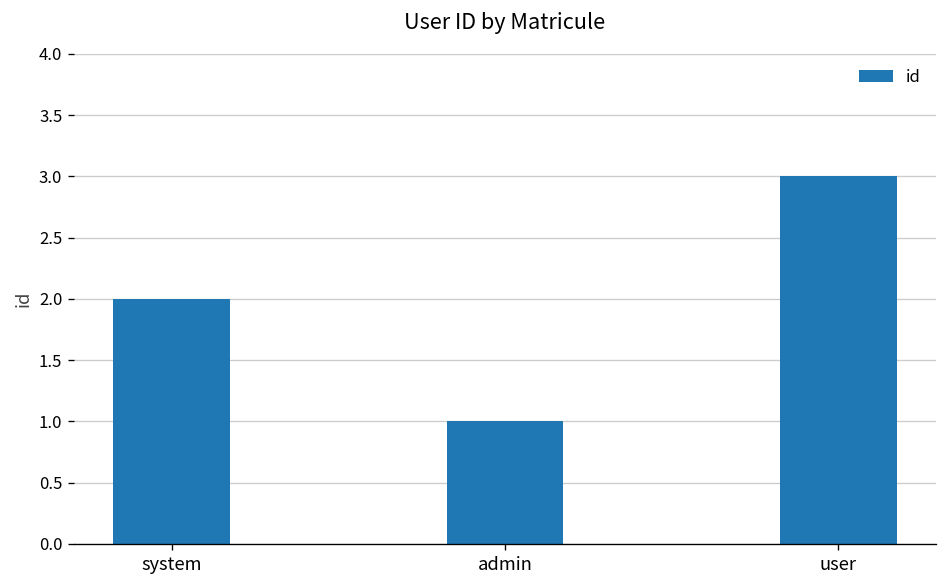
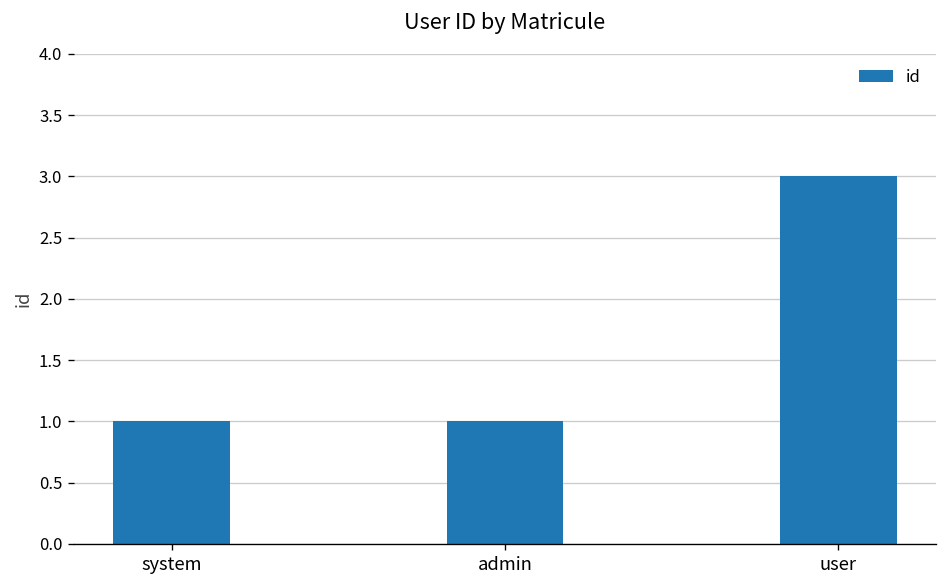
  {
-   "system": 2,
+   "system": 1,
    "admin": 1,
    "user": 3
  }
